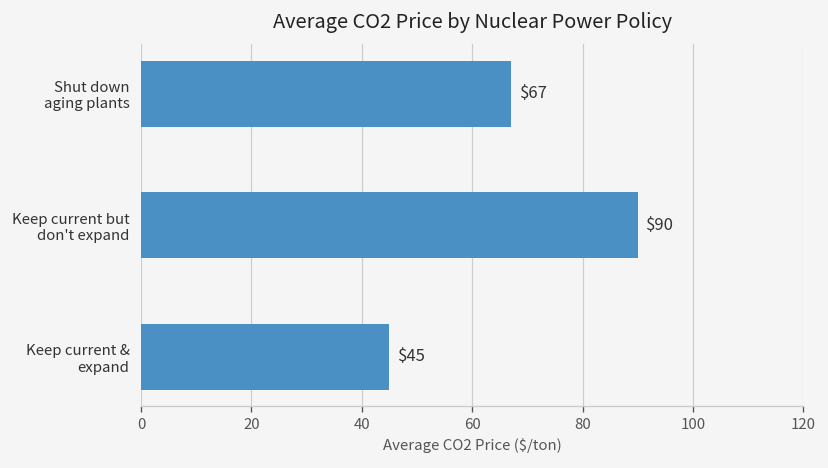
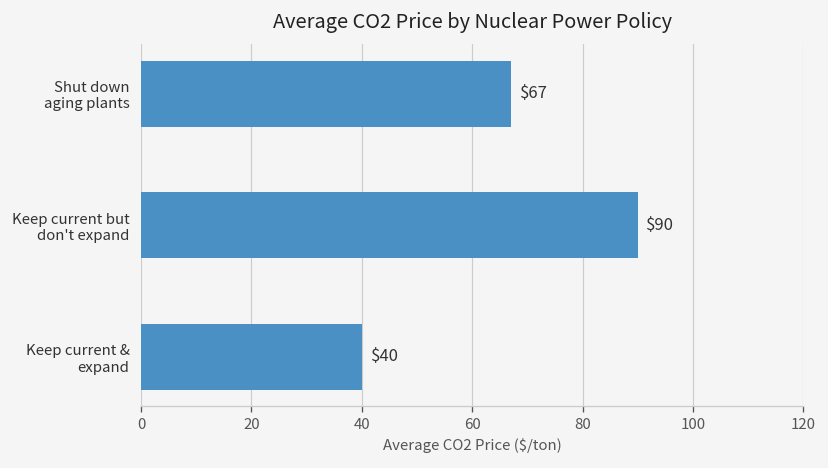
  {
    "Shut down aging plants": "$67",
    "Keep current but don't expand": "$90",
-   "Keep current & expand": "$45"
+   "Keep current & expand": "$40"
  }
